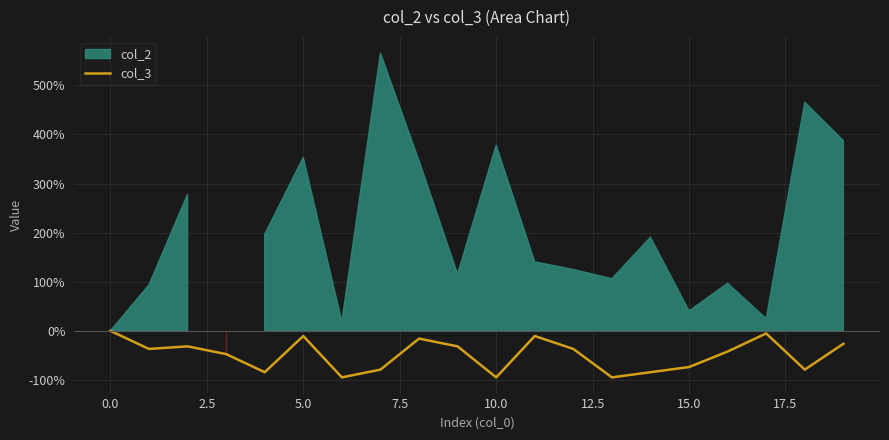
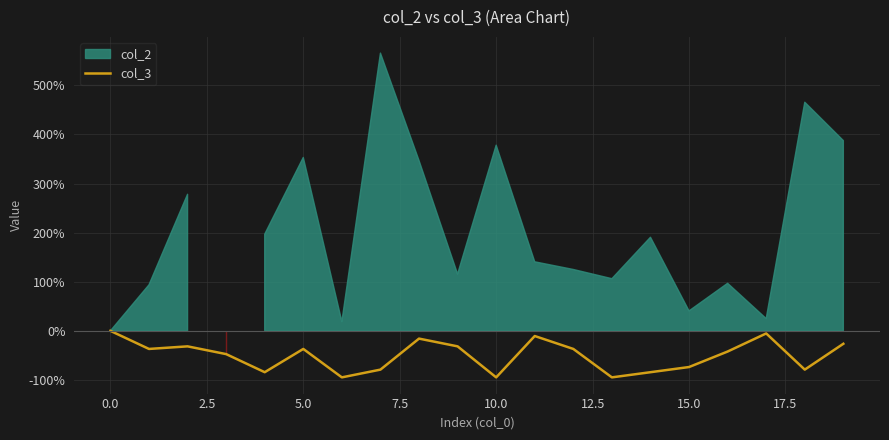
  {
    "0.0": "0%",
-   "5.0": "-10%",
+   "5.0": "-40%",
    "10.0": "-90%",
    "15.0": "-70%"
  }
